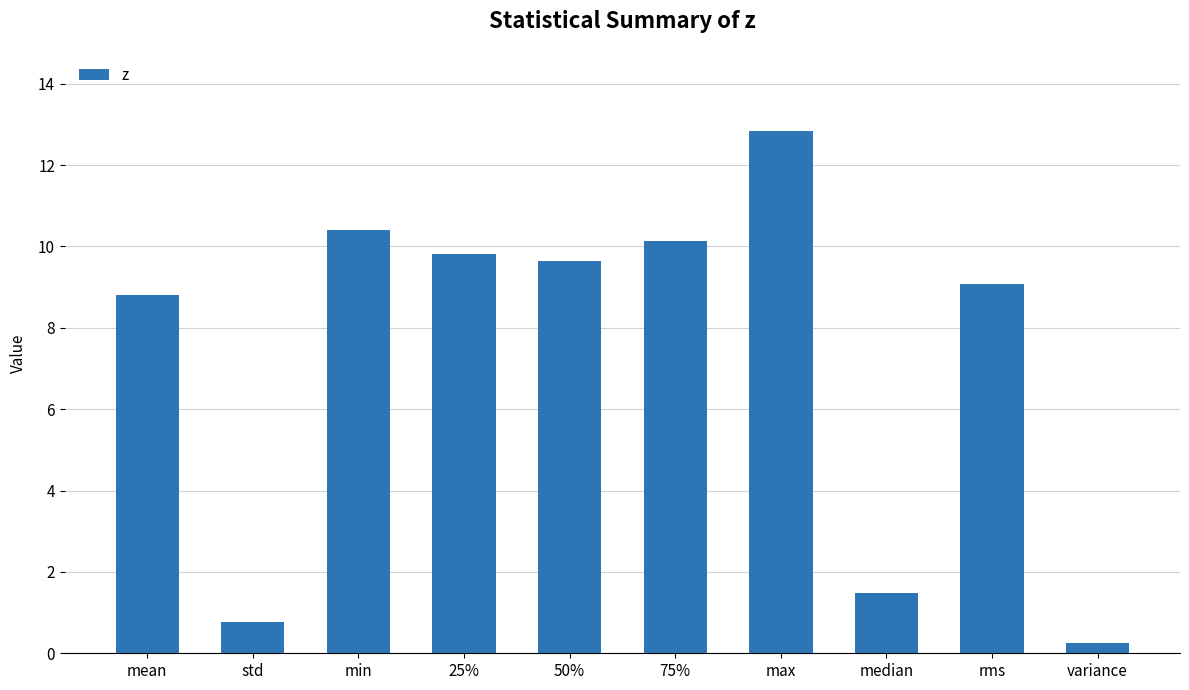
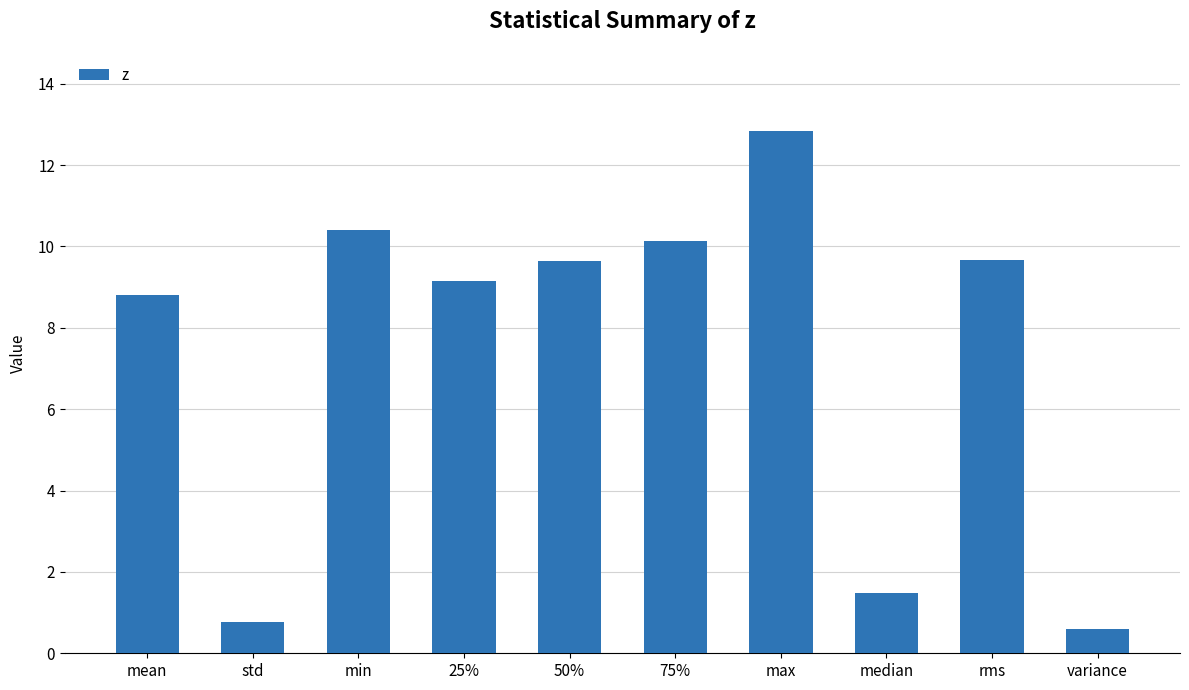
  {
    "mean": 8.8,
    "std": 0.8,
    "min": 10.4,
-   "25%": 9.8,
+   "25%": 9.2,
    "50%": 9.6,
    "75%": 10.1,
    "max": 12.8,
    "median": 1.5,
-   "rms": 9.1,
-   "variance": 0.2
+   "rms": 9.7,
+   "variance": 0.6
  }
